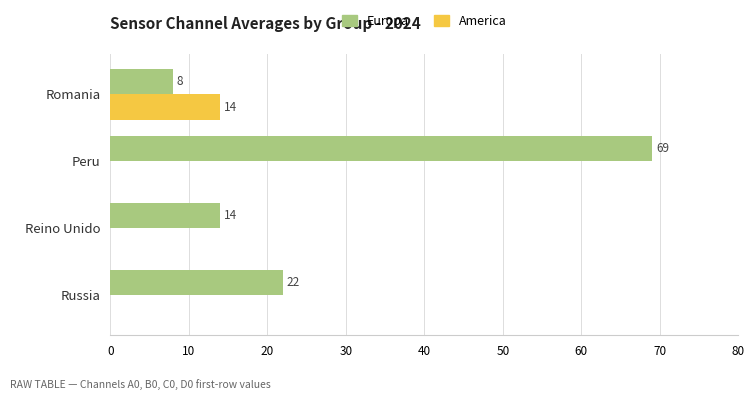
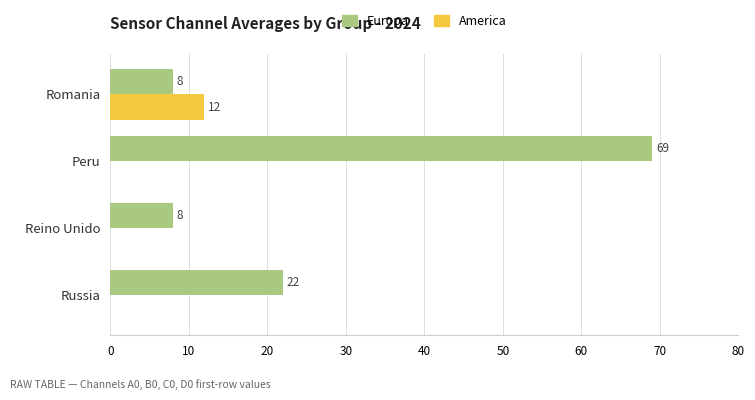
  {
    "Europa": {
      "Romania": 8,
      "Peru": 69,
-     "Reino Unido": 14,
+     "Reino Unido": 8,
      "Russia": 22
    },
    "America": {
-     "Romania": 14
+     "Romania": 12
    }
  }
